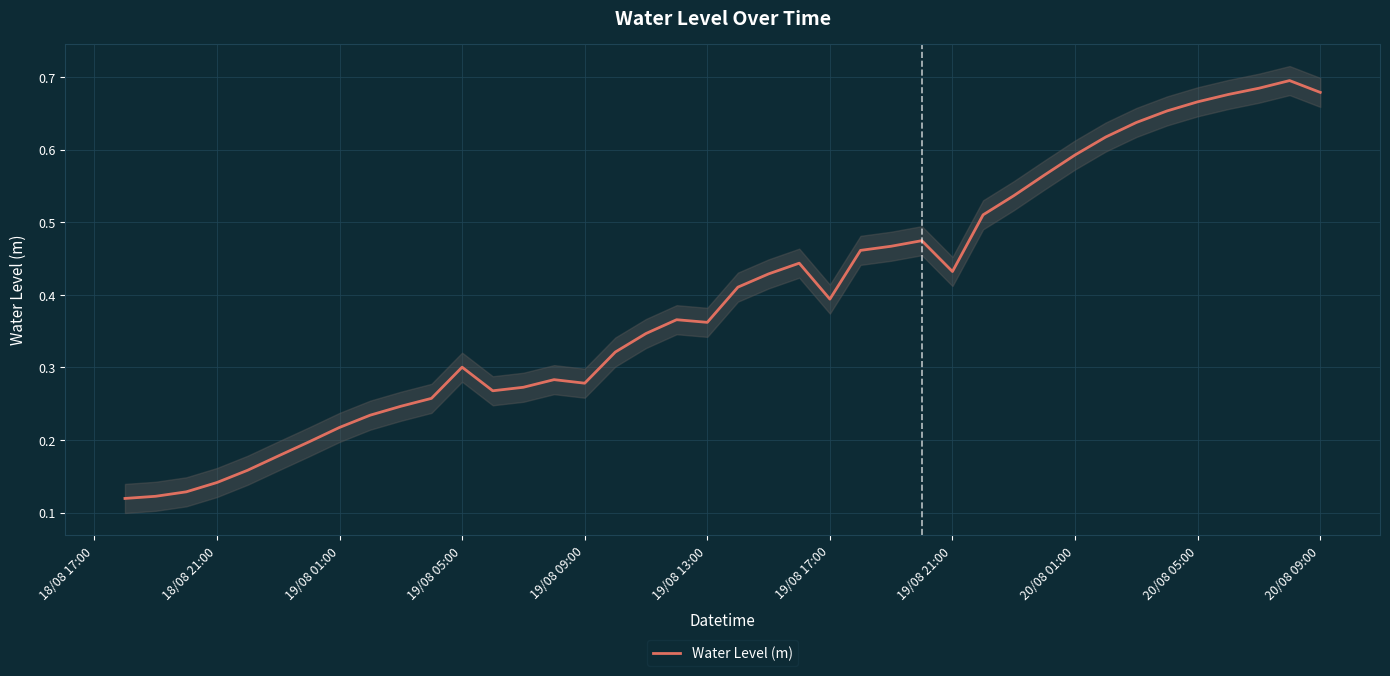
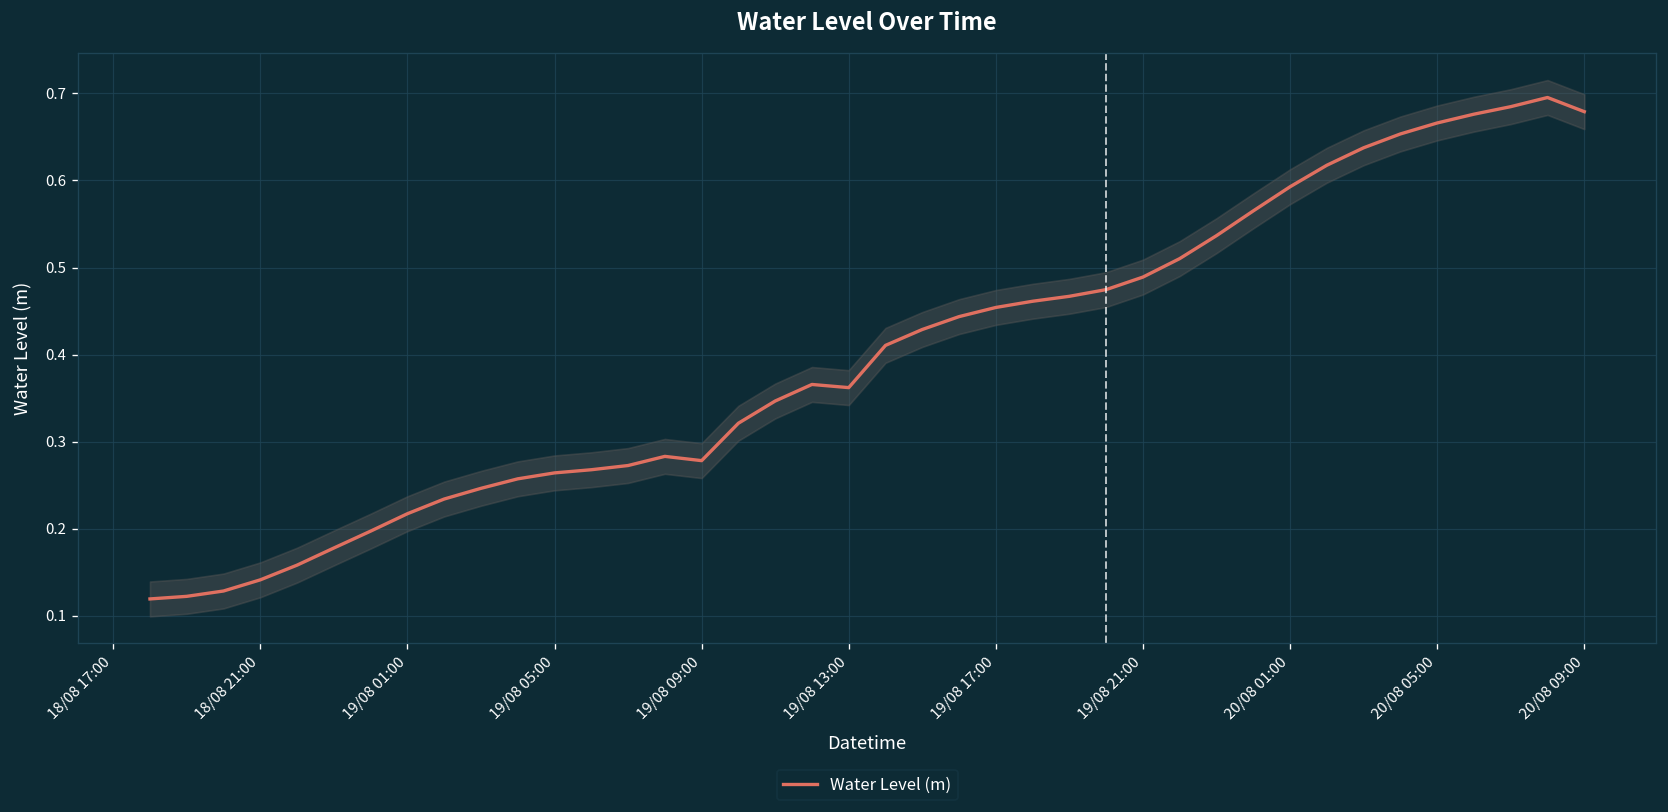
  {
    "Water Level (m)": {
      "18/08 21:00": 0.14,
      "19/08 01:00": 0.22,
-     "19/08 05:00": 0.30,
+     "19/08 05:00": 0.26,
      "19/08 09:00": 0.28,
      "19/08 13:00": 0.36,
-     "19/08 17:00": 0.39,
-     "19/08 21:00": 0.43,
+     "19/08 17:00": 0.45,
+     "19/08 21:00": 0.49,
      "20/08 01:00": 0.59,
      "20/08 05:00": 0.67,
      "20/08 09:00": 0.68
    }
  }
